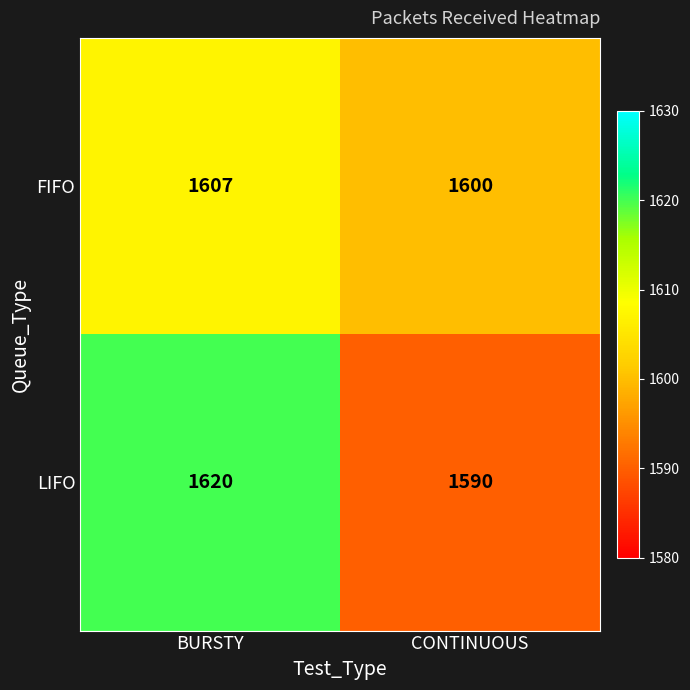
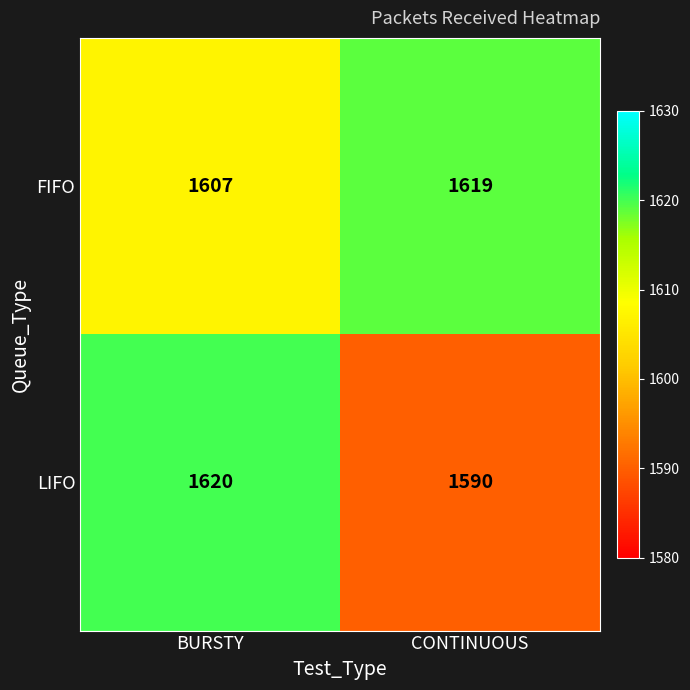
  {
    "FIFO": {
      "BURSTY": 1607,
-     "CONTINUOUS": 1600
+     "CONTINUOUS": 1619
    },
    "LIFO": {
      "BURSTY": 1620,
      "CONTINUOUS": 1590
    }
  }
